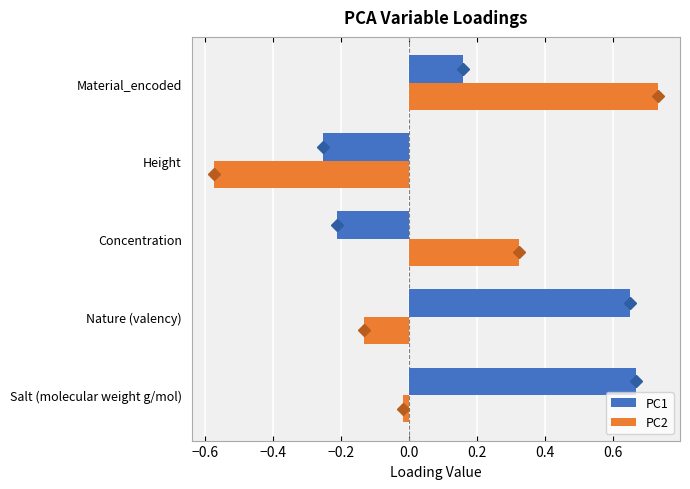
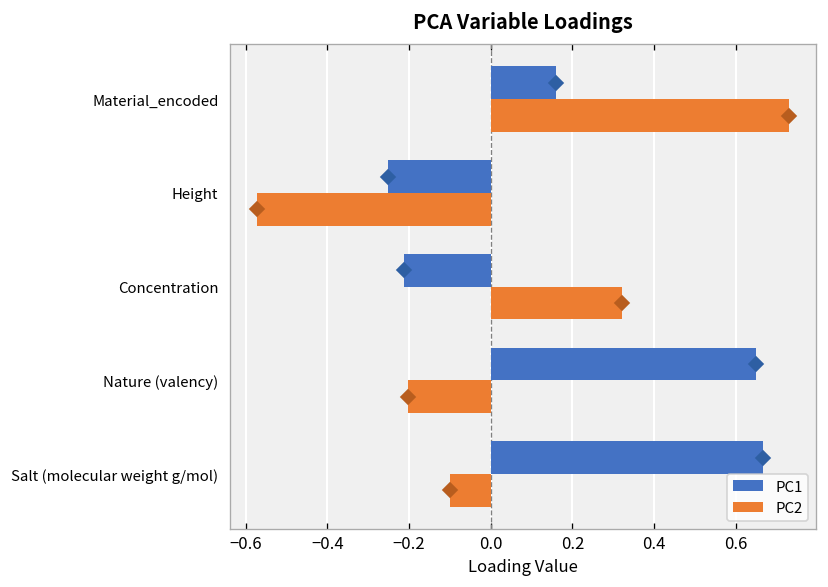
  {
    "PC2": {
      "Material_encoded": 0.73,
      "Height": -0.57,
      "Concentration": 0.32,
-     "Nature (valency)": -0.13,
-     "Salt (molecular weight g/mol)": -0.02
+     "Nature (valency)": -0.20,
+     "Salt (molecular weight g/mol)": -0.10
    }
  }
